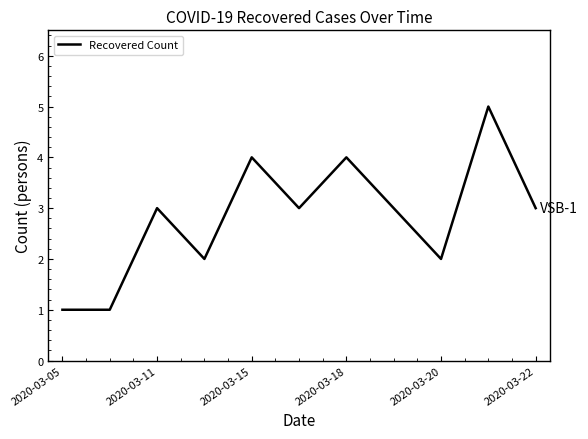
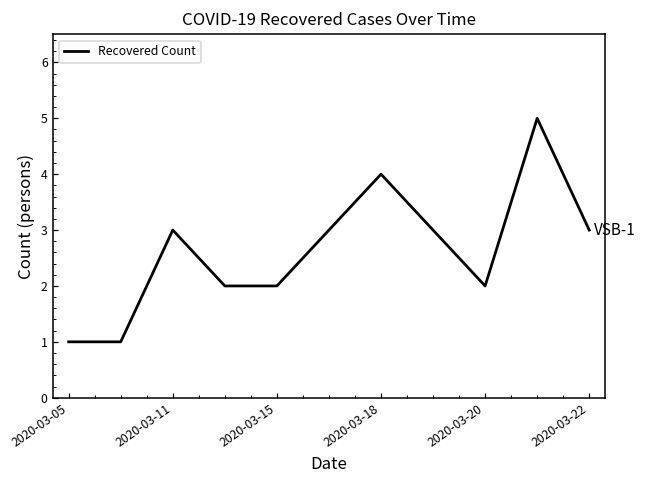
  {
    "2020-03-05": 1,
    "2020-03-11": 3,
-   "2020-03-15": 4,
+   "2020-03-15": 2,
    "2020-03-18": 4,
    "2020-03-20": 2,
    "2020-03-22": 3
  }
